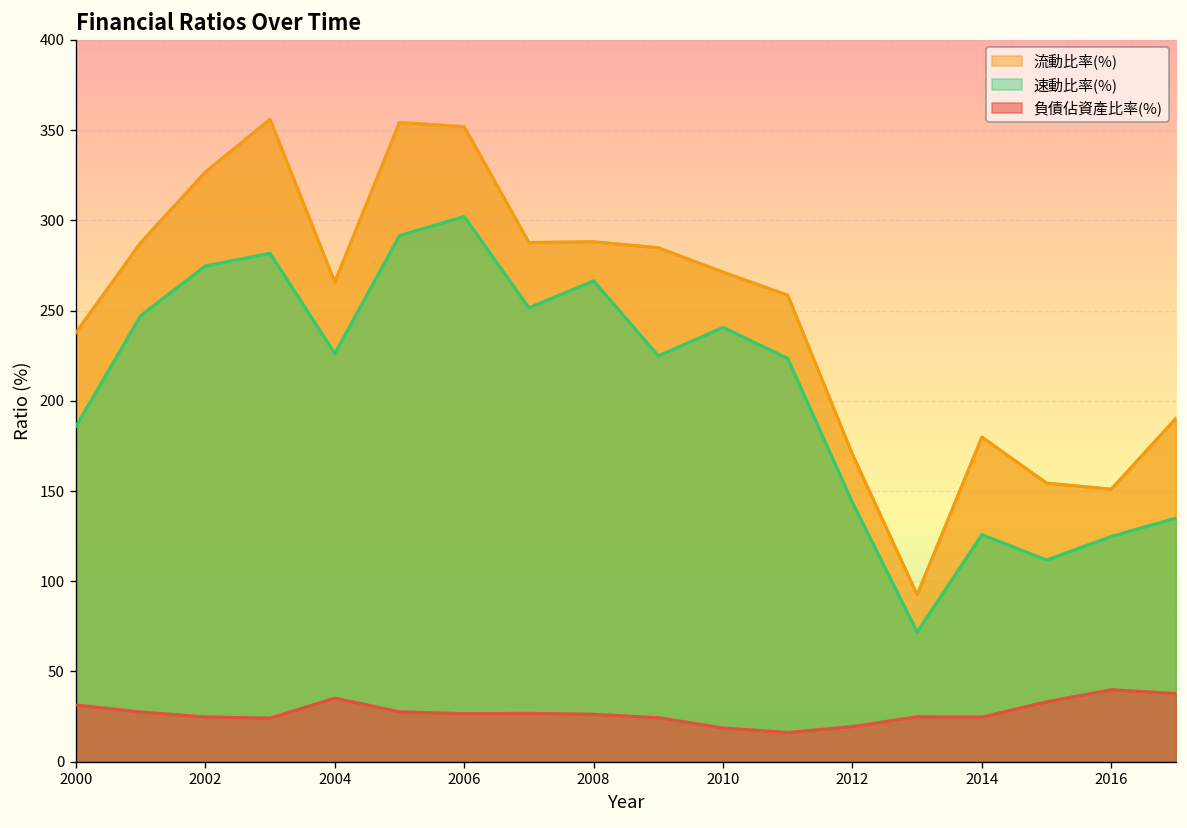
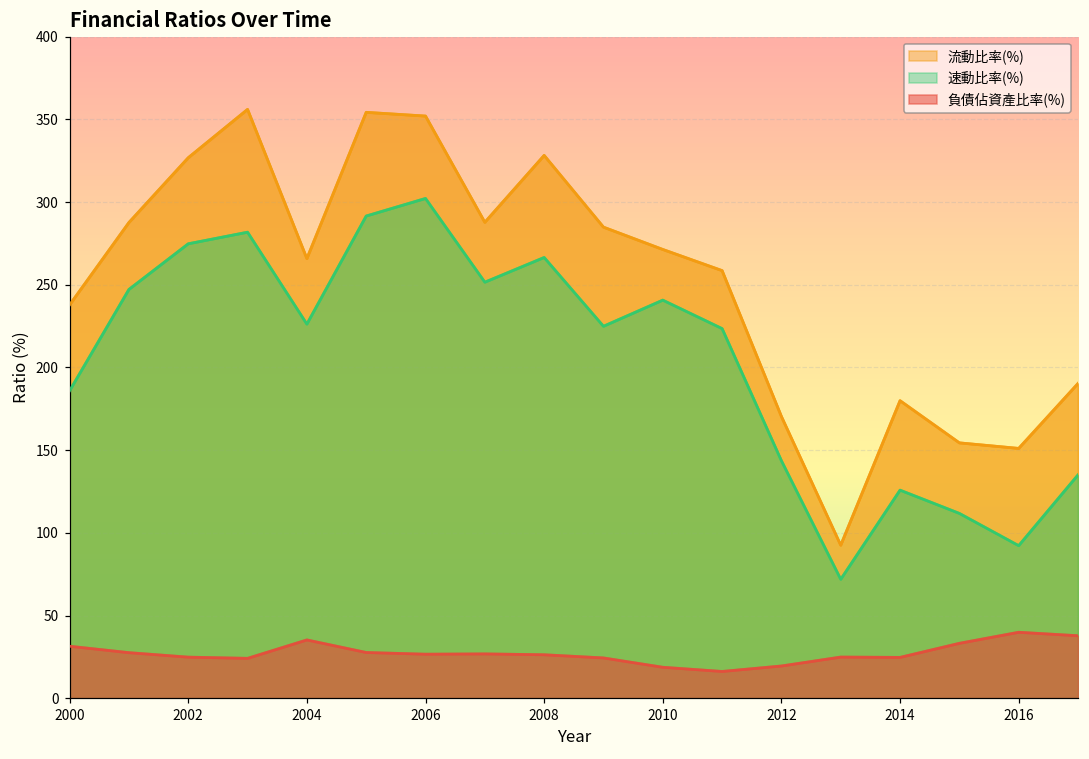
  {
    "流動比率(%)": {
      "2000": 238,
      "2002": 327,
      "2004": 266,
      "2006": 352,
-     "2008": 288,
+     "2008": 328,
      "2010": 271,
      "2012": 170,
      "2014": 180,
      "2016": 151
    },
    "速動比率(%)": {
      "2000": 186,
      "2002": 275,
      "2004": 226,
      "2006": 302,
      "2008": 266,
      "2010": 241,
      "2012": 144,
      "2014": 126,
-     "2016": 125
+     "2016": 92
    },
    "負債佔資產比率(%)": {
      "2000": 31,
      "2002": 25,
      "2004": 35,
      "2006": 27,
      "2008": 26,
      "2010": 19,
      "2012": 19,
      "2014": 25,
      "2016": 40
    }
  }
